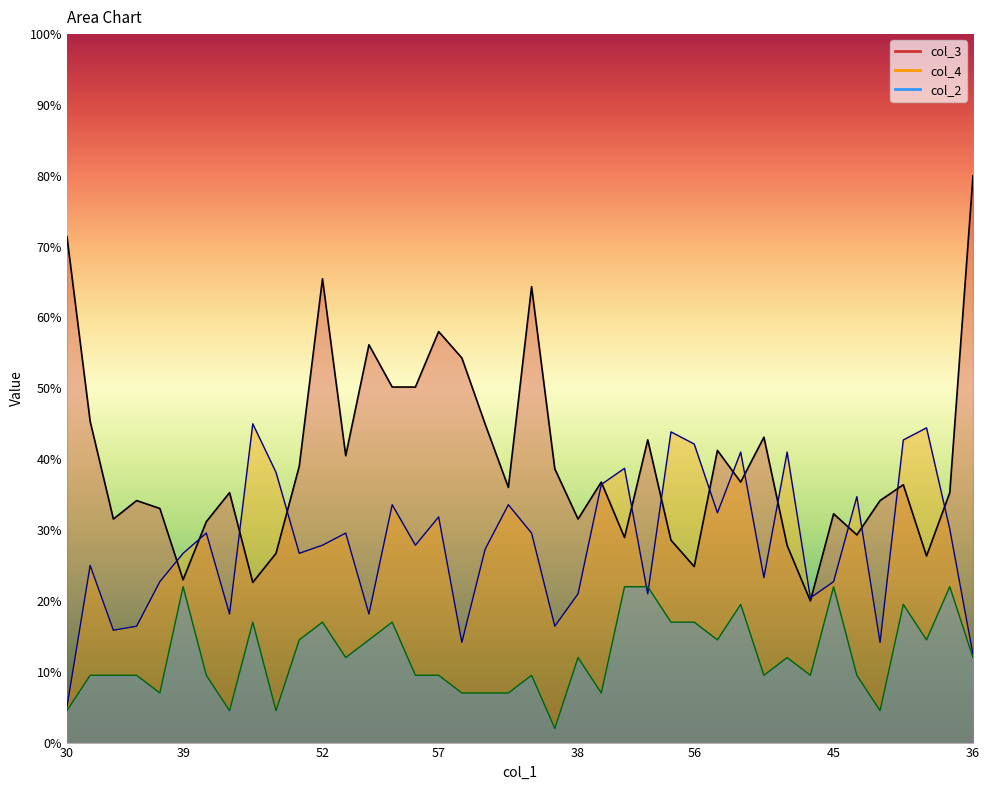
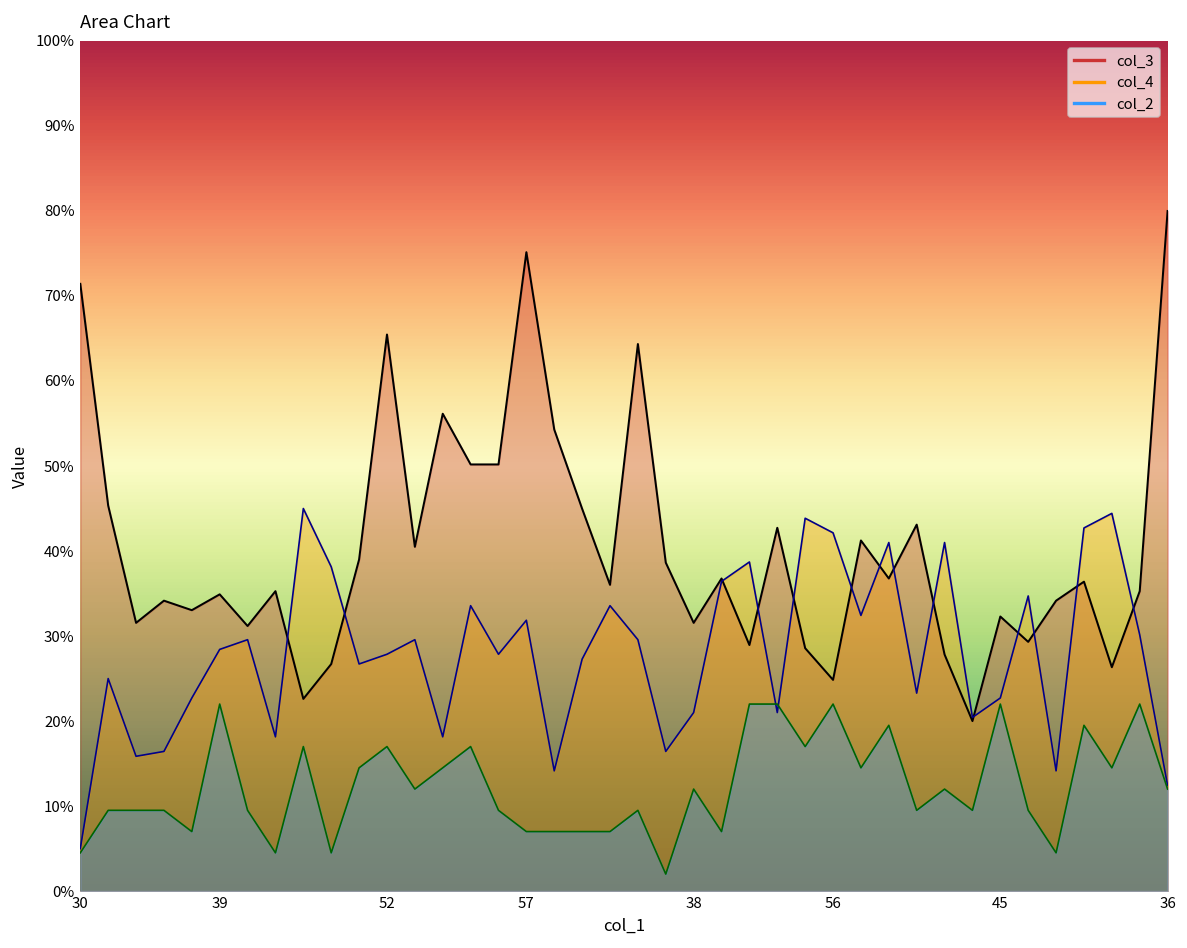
  {
    "col_3": {
-     "39": "23%",
+     "39": "35%",
      "52": "65%",
-     "57": "58%",
+     "57": "75%",
      "56": "25%",
      "45": "32%"
    },
    "col_4": {
-     "39": "27%",
+     "39": "28%",
      "52": "28%",
      "57": "32%",
      "56": "42%",
      "45": "23%"
    },
    "col_2": {
      "39": "22%",
      "52": "17%",
-     "57": "10%",
-     "56": "17%",
+     "57": "7%",
+     "56": "22%",
      "45": "22%"
    }
  }
